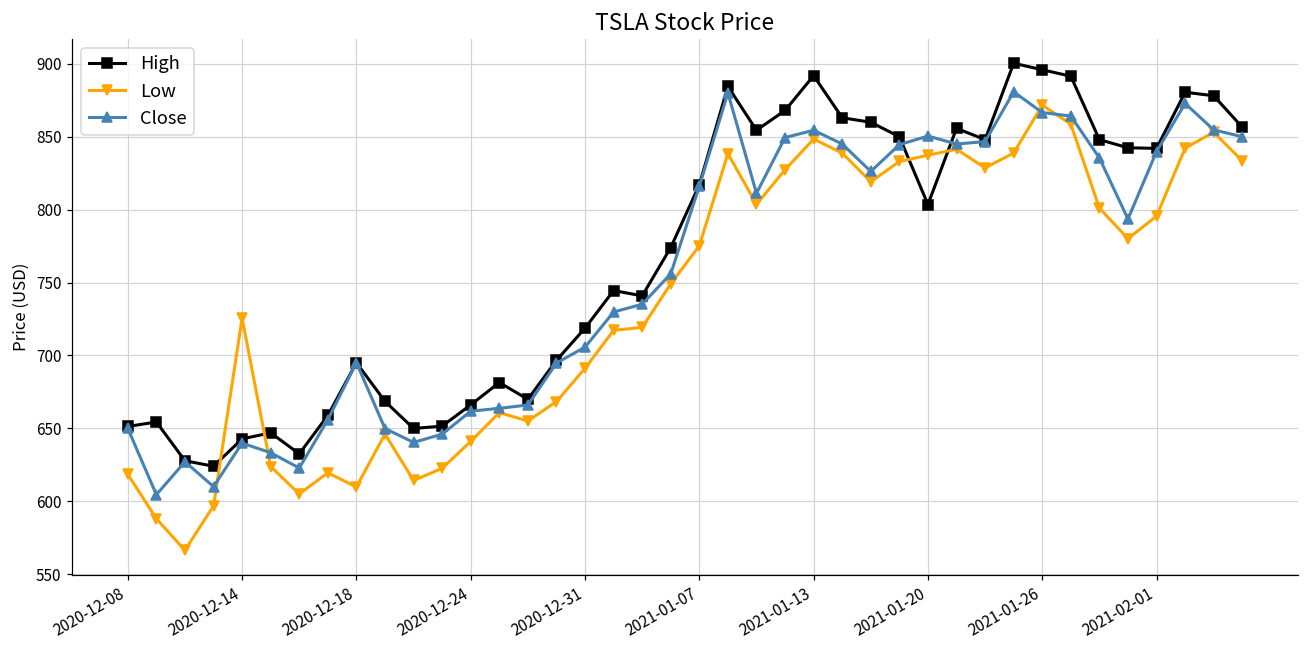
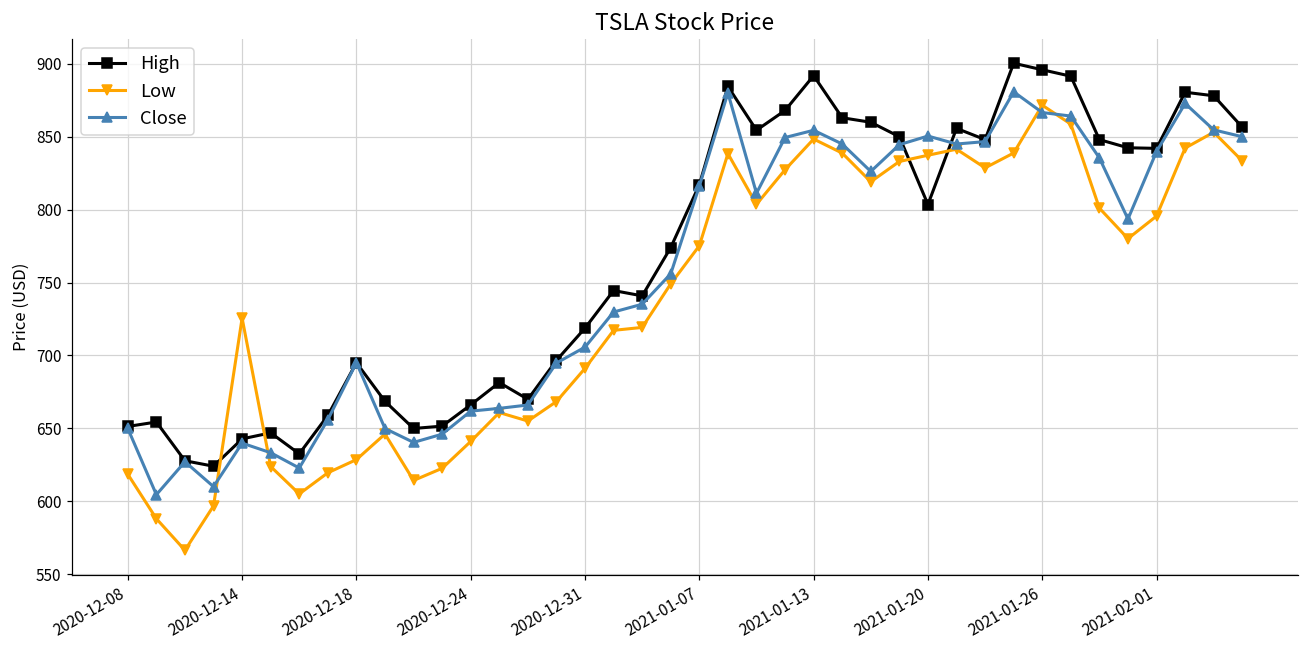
  {
    "High": {
      "2020-12-14": 643,
      "2020-12-24": 666,
      "2020-12-31": 719,
      "2021-01-13": 892,
      "2021-01-20": 804,
      "2021-01-26": 896,
      "2021-02-01": 842
    },
    "Low": {
      "2020-12-08": 619,
      "2020-12-14": 726,
-     "2020-12-18": 610,
+     "2020-12-18": 629,
      "2020-12-24": 641,
      "2020-12-31": 691,
      "2021-01-07": 775,
      "2021-01-13": 848,
      "2021-01-20": 837,
      "2021-01-26": 872,
      "2021-02-01": 796
    },
    "Close": {
      "2020-12-14": 640,
      "2020-12-24": 662,
      "2020-12-31": 706,
      "2021-01-13": 854,
      "2021-01-20": 850,
      "2021-01-26": 867,
      "2021-02-01": 840
    }
  }
